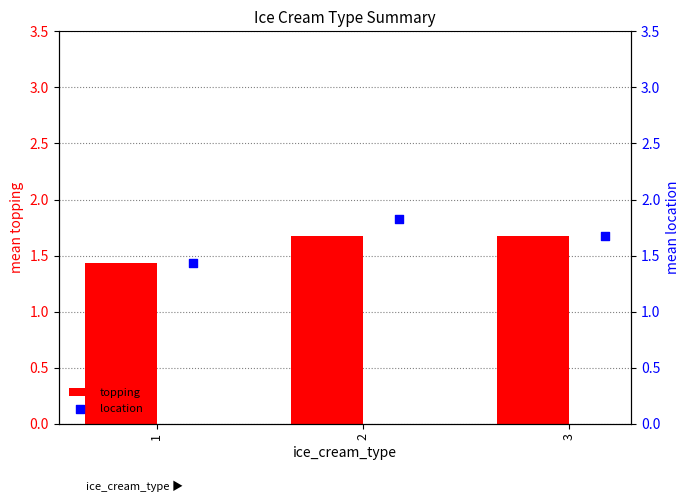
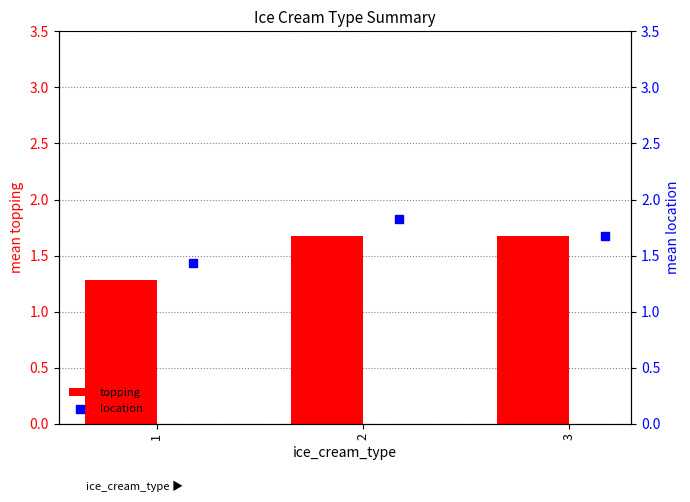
  {
    "topping": {
-     "1": 1.43,
+     "1": 1.28,
      "2": 1.67,
      "3": 1.67
    }
  }
